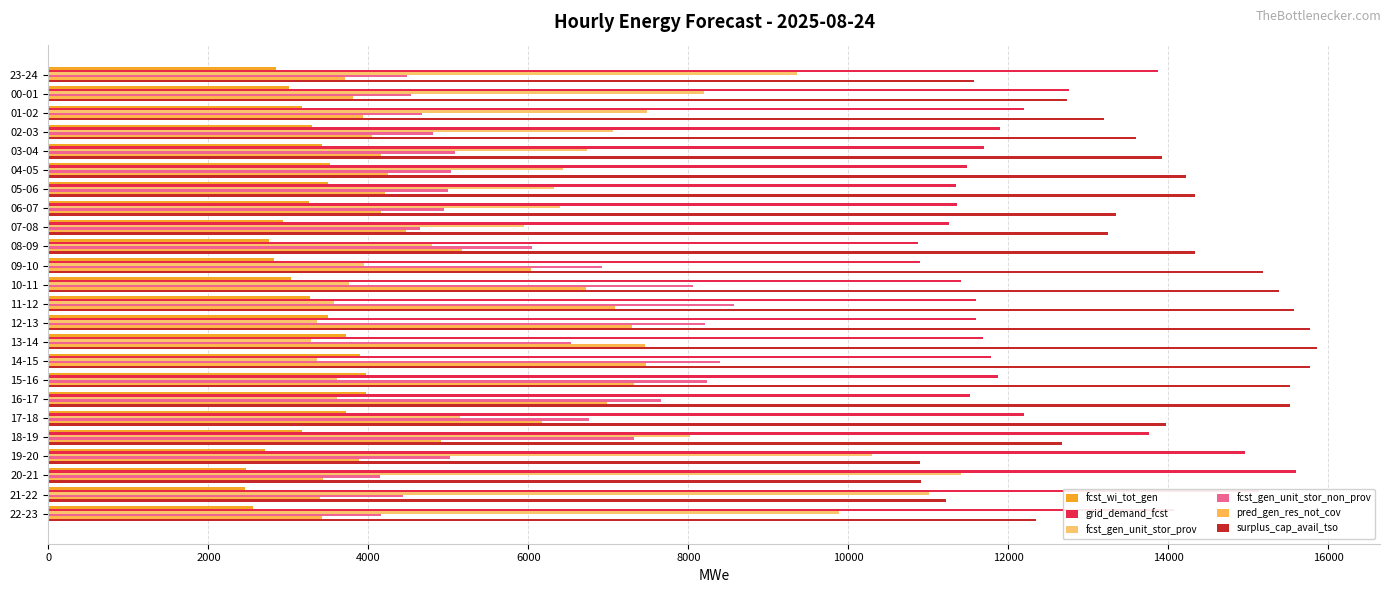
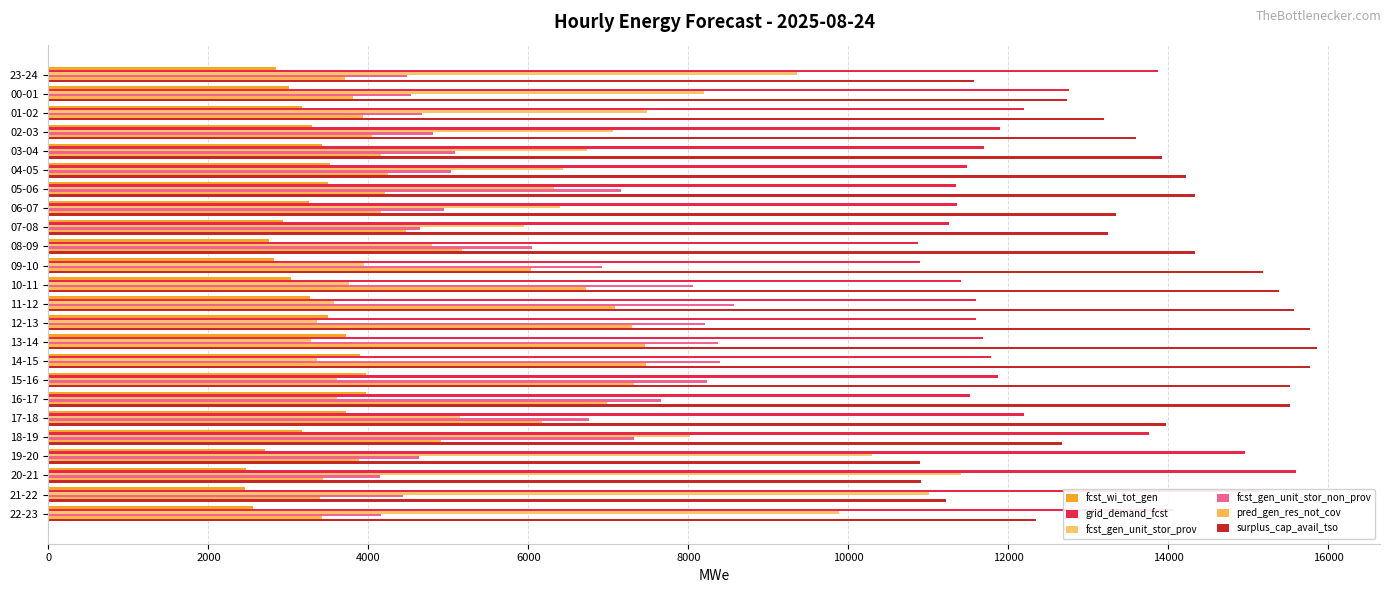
  {
    "fcst_gen_unit_stor_non_prov": {
      "23-24": 4500,
      "00-01": 4500,
      "01-02": 4700,
      "02-03": 4800,
      "03-04": 5100,
      "04-05": 5000,
-     "05-06": 5000,
+     "05-06": 7200,
      "06-07": 4900,
      "07-08": 4600,
      "08-09": 6000,
      "09-10": 6900,
      "10-11": 8100,
      "11-12": 8600,
      "12-13": 8200,
-     "13-14": 6500,
+     "13-14": 8400,
      "14-15": 8400,
      "15-16": 8200,
      "16-17": 7700,
      "17-18": 6800,
      "18-19": 7300,
-     "19-20": 5000,
+     "19-20": 4600,
      "20-21": 4100,
      "21-22": 4400,
      "22-23": 4200
    }
  }
